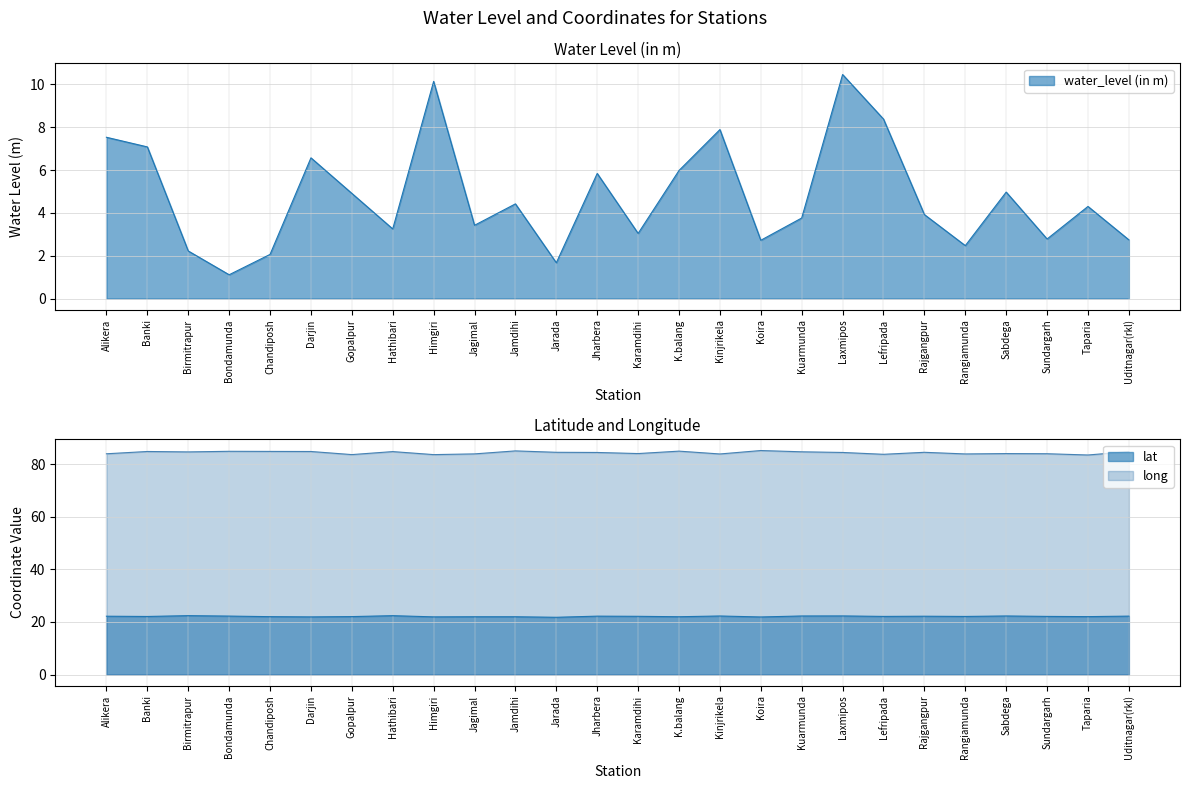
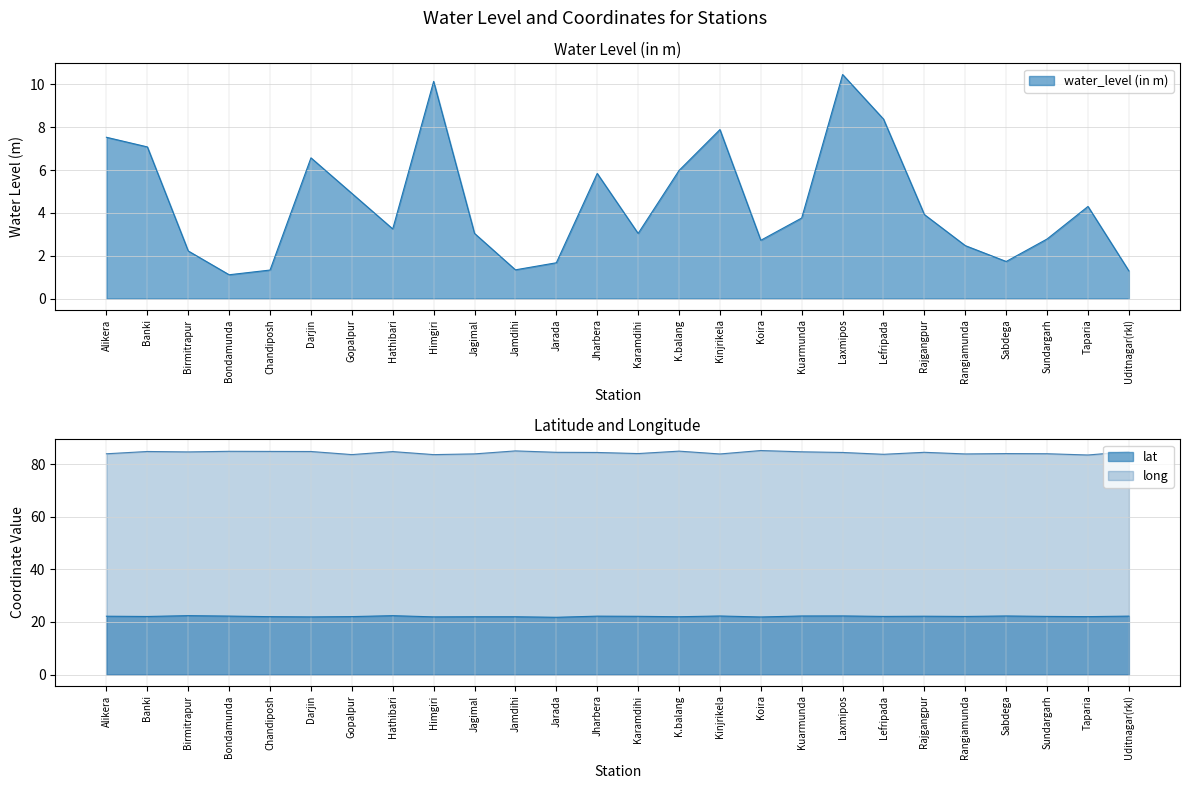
  {
    "Water Level (in m)": {
      "Alikera": 7.5,
      "Banki": 7.1,
      "Birmitrapur": 2.2,
      "Bondamunda": 1.1,
-     "Chandiposh": 2.1,
+     "Chandiposh": 1.3,
      "Darjin": 6.6,
      "Gopalpur": 4.9,
      "Hathibari": 3.3,
      "Himgiri": 10.1,
-     "Jagimal": 3.4,
-     "Jamdihi": 4.4,
+     "Jagimal": 3.0,
+     "Jamdihi": 1.3,
      "Jarada": 1.7,
      "Jharbera": 5.8,
      "Karamdihi": 3.0,
      "K.balang": 6.0,
      "Kinjrikela": 7.9,
      "Koira": 2.7,
      "Kuarmunda": 3.8,
      "Laxmipos": 10.5,
      "Lefripada": 8.4,
      "Rajgangpur": 3.9,
      "Rangiamunda": 2.5,
-     "Sabdega": 5.0,
+     "Sabdega": 1.7,
      "Sundargarh": 2.8,
      "Taparia": 4.3,
-     "Uditnagar(rkl)": 2.7
+     "Uditnagar(rkl)": 1.3
    }
  }
